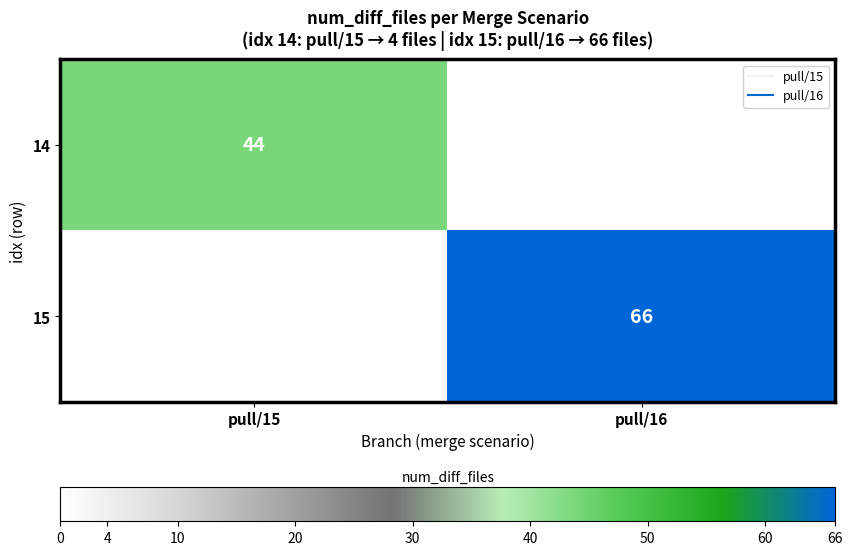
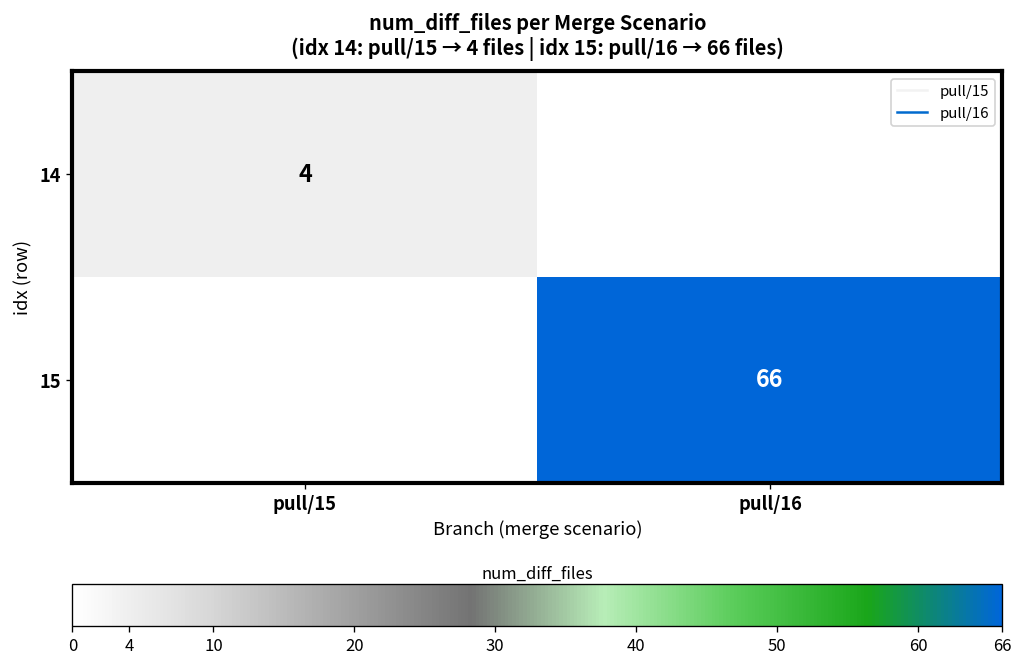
  {
    "14": {
-     "pull/15": 44
+     "pull/15": 4
    },
    "15": {
      "pull/16": 66
    }
  }
